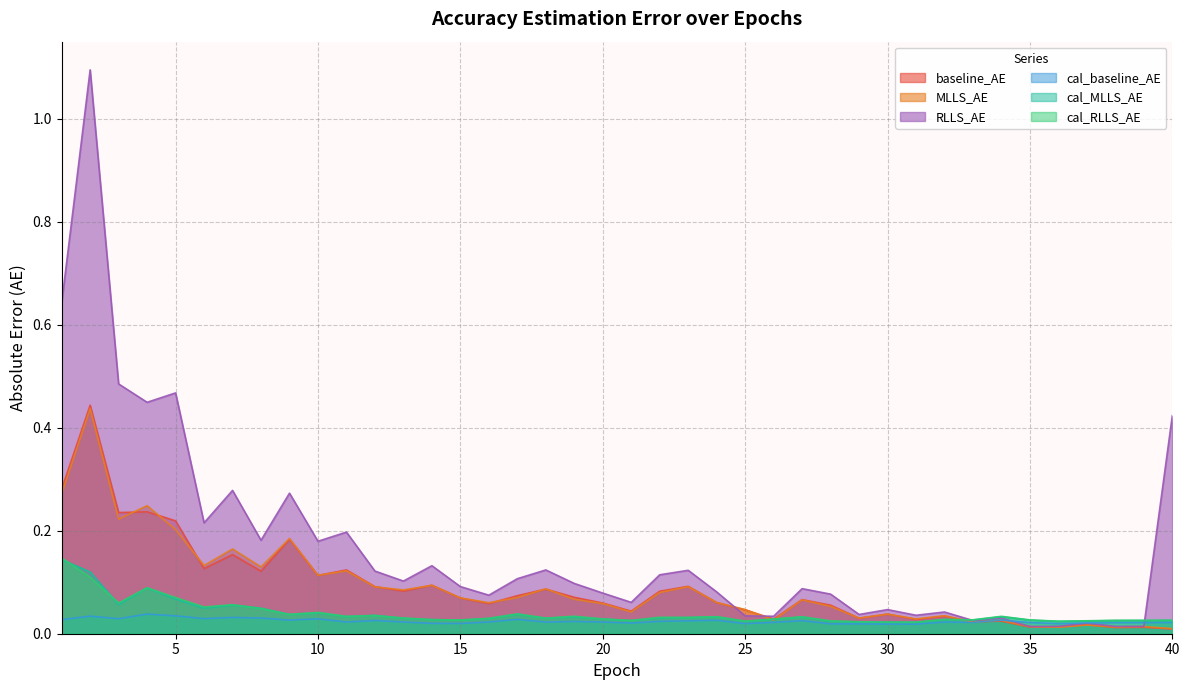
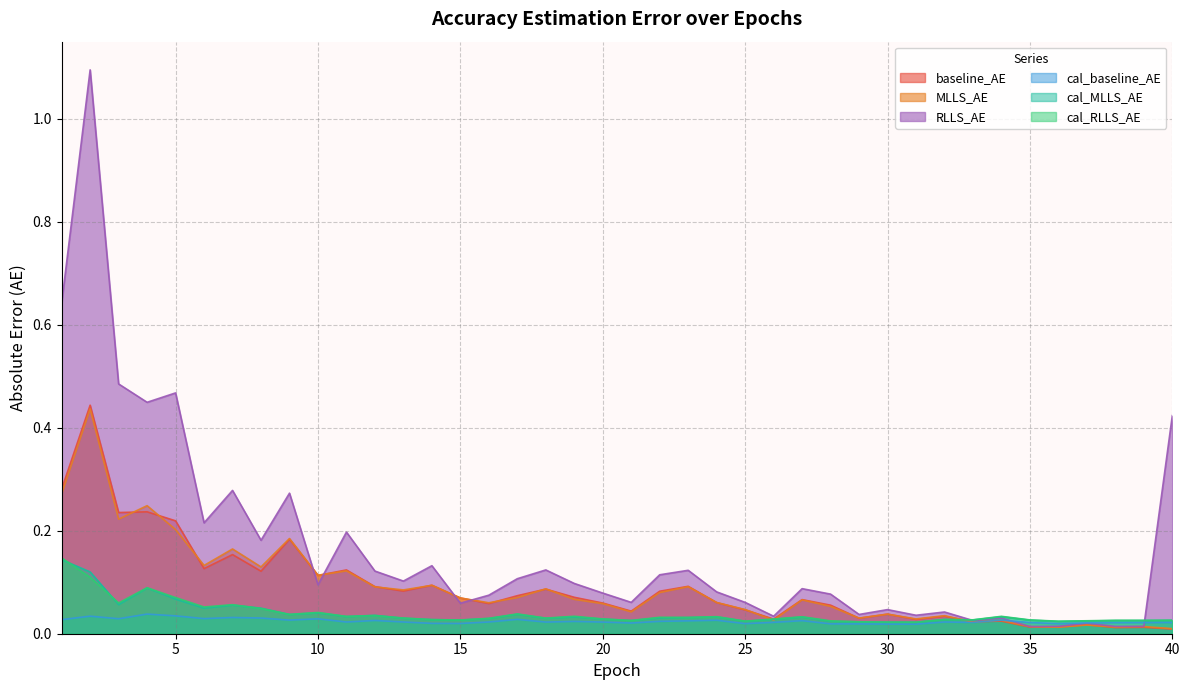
  {
    "RLLS_AE": {
      "5": 0.47,
-     "10": 0.18,
-     "15": 0.09,
+     "10": 0.10,
+     "15": 0.06,
      "20": 0.08,
-     "25": 0.03,
+     "25": 0.06,
      "30": 0.05,
      "40": 0.42
    }
  }
